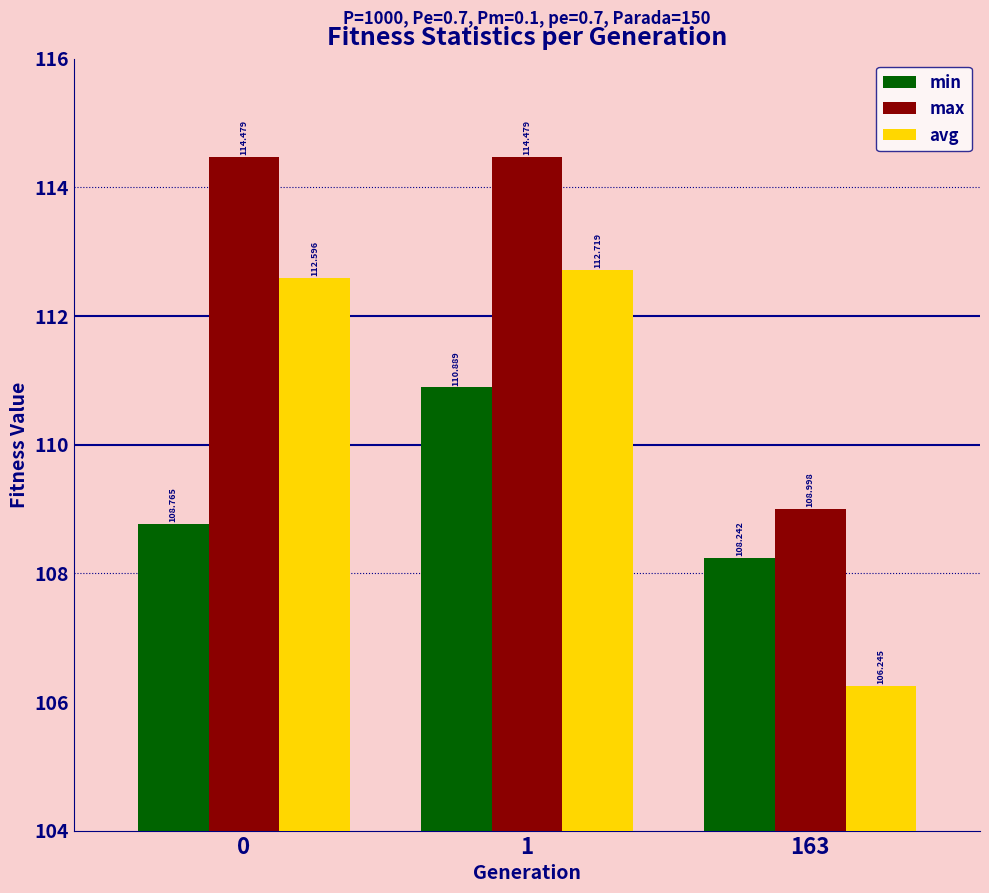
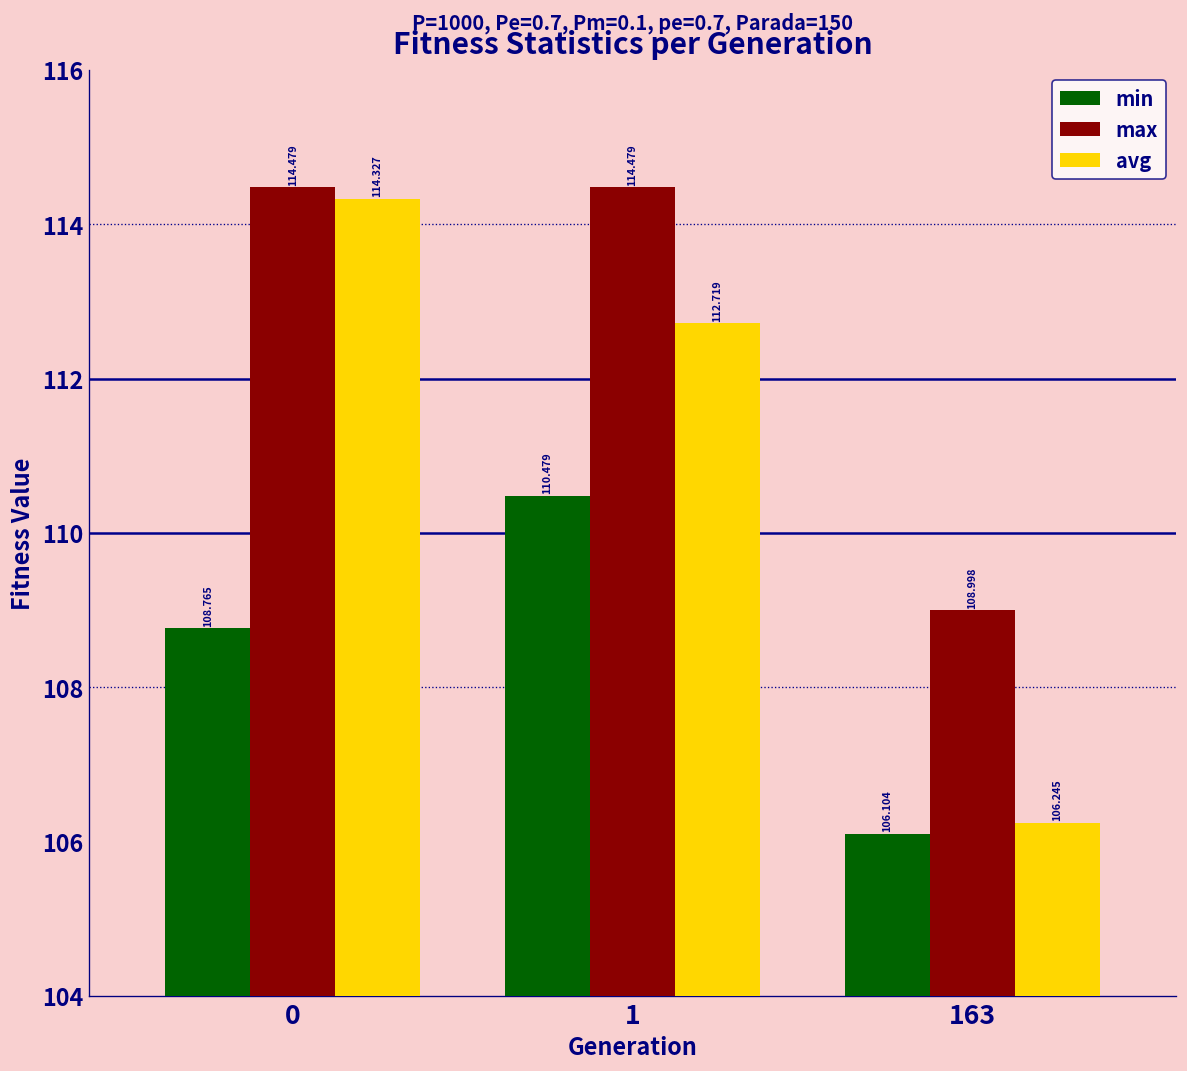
  {
    "min": {
      "0": 108.765,
-     "1": 110.889,
-     "163": 108.242
+     "1": 110.479,
+     "163": 106.104
    },
    "max": {
      "0": 114.479,
      "1": 114.479,
      "163": 108.998
    },
    "avg": {
-     "0": 112.596,
+     "0": 114.327,
      "1": 112.719,
      "163": 106.245
    }
  }
